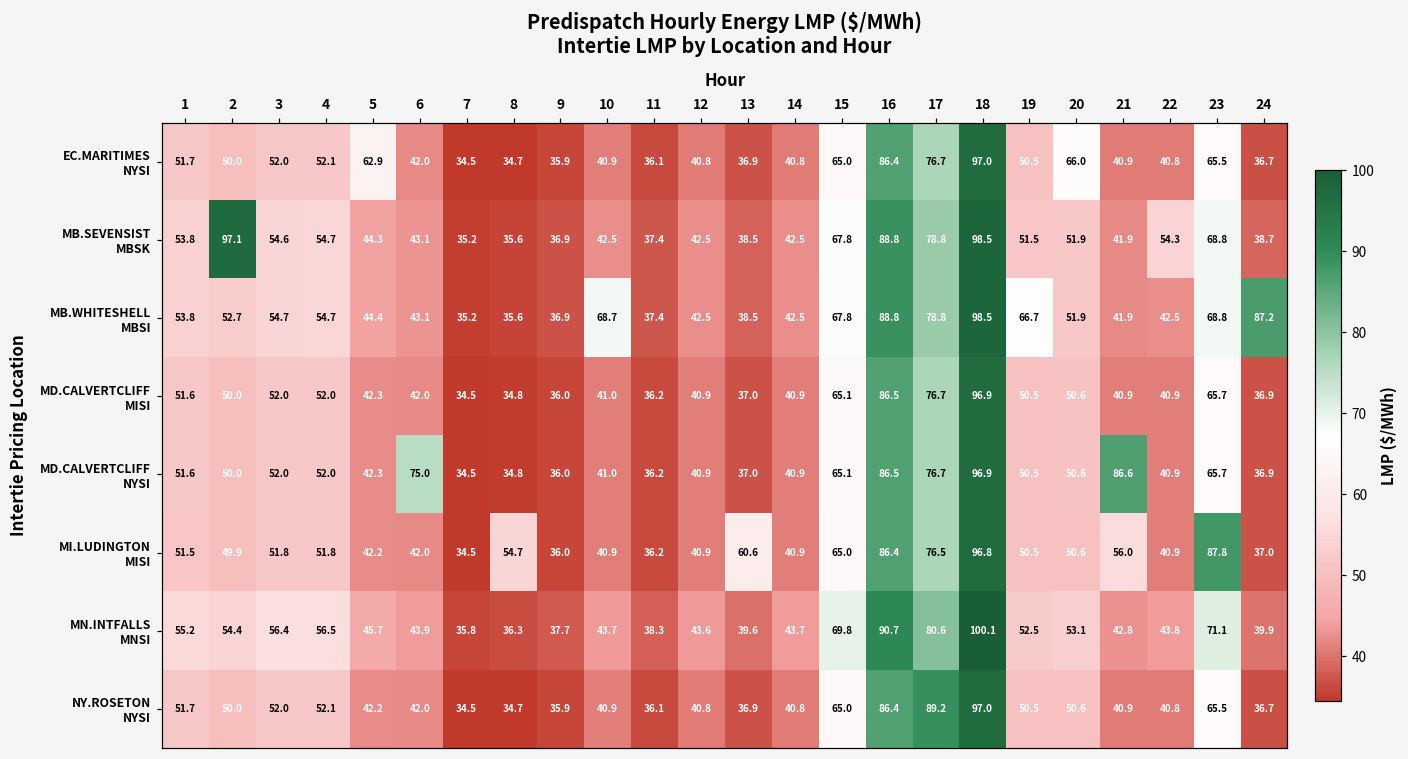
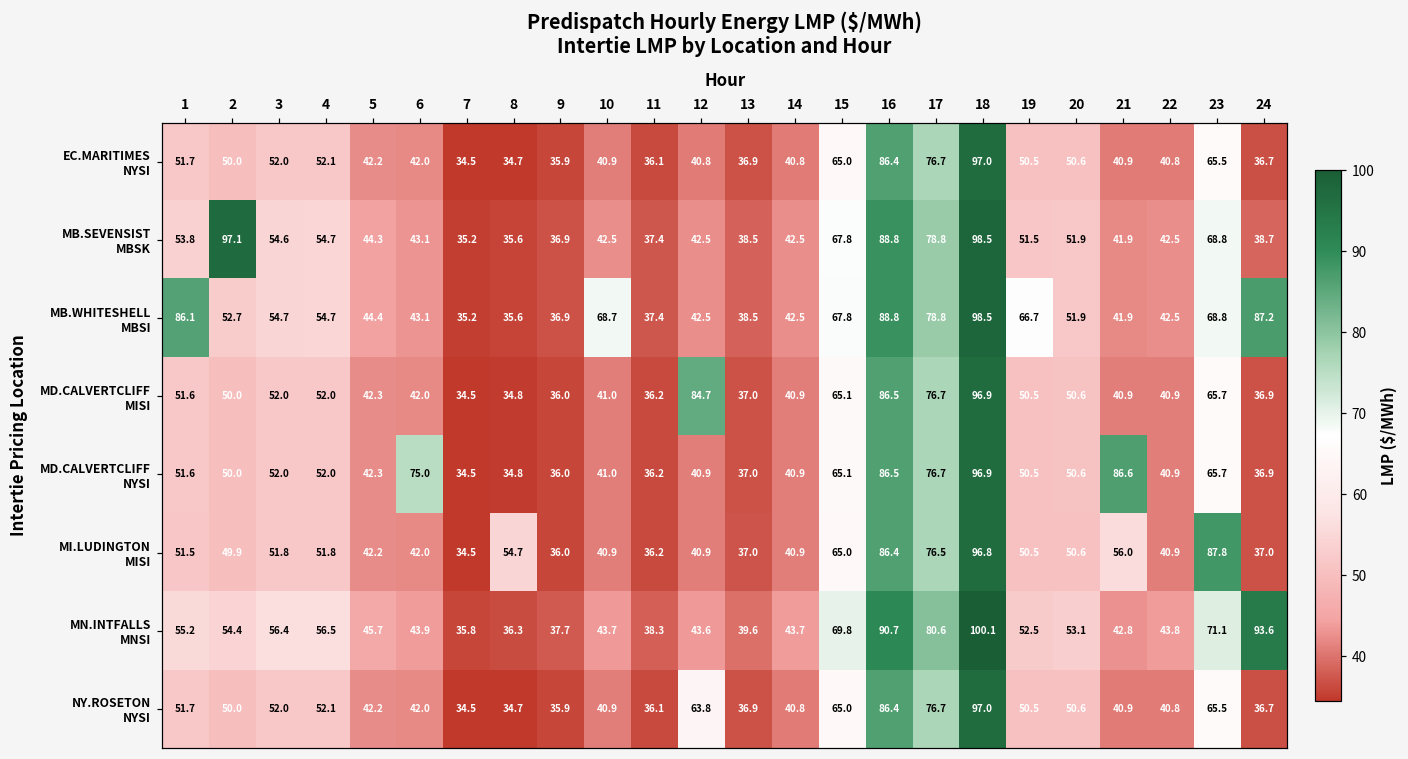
  {
    "EC.MARITIMES NYSI": {
      "1": 51.7,
      "2": 50.0,
      "3": 52.0,
      "4": 52.1,
-     "5": 62.9,
+     "5": 42.2,
      "6": 42.0,
      "7": 34.5,
      "8": 34.7,
      "9": 35.9,
      "10": 40.9,
      "11": 36.1,
      "12": 40.8,
      "13": 36.9,
      "14": 40.8,
      "15": 65.0,
      "16": 86.4,
      "17": 76.7,
      "18": 97.0,
      "19": 50.5,
-     "20": 66.0,
+     "20": 50.6,
      "21": 40.9,
      "22": 40.8,
      "23": 65.5,
      "24": 36.7
    },
    "MB.SEVENSIST MBSK": {
      "1": 53.8,
      "2": 97.1,
      "3": 54.6,
      "4": 54.7,
      "5": 44.3,
      "6": 43.1,
      "7": 35.2,
      "8": 35.6,
      "9": 36.9,
      "10": 42.5,
      "11": 37.4,
      "12": 42.5,
      "13": 38.5,
      "14": 42.5,
      "15": 67.8,
      "16": 88.8,
      "17": 78.8,
      "18": 98.5,
      "19": 51.5,
      "20": 51.9,
      "21": 41.9,
-     "22": 54.3,
+     "22": 42.5,
      "23": 68.8,
      "24": 38.7
    },
    "MB.WHITESHELL MBSI": {
-     "1": 53.8,
+     "1": 86.1,
      "2": 52.7,
      "3": 54.7,
      "4": 54.7,
      "5": 44.4,
      "6": 43.1,
      "7": 35.2,
      "8": 35.6,
      "9": 36.9,
      "10": 68.7,
      "11": 37.4,
      "12": 42.5,
      "13": 38.5,
      "14": 42.5,
      "15": 67.8,
      "16": 88.8,
      "17": 78.8,
      "18": 98.5,
      "19": 66.7,
      "20": 51.9,
      "21": 41.9,
      "22": 42.5,
      "23": 68.8,
      "24": 87.2
    },
    "MD.CALVERTCLIFF MISI": {
      "1": 51.6,
      "2": 50.0,
      "3": 52.0,
      "4": 52.0,
      "5": 42.3,
      "6": 42.0,
      "7": 34.5,
      "8": 34.8,
      "9": 36.0,
      "10": 41.0,
      "11": 36.2,
-     "12": 40.9,
+     "12": 84.7,
      "13": 37.0,
      "14": 40.9,
      "15": 65.1,
      "16": 86.5,
      "17": 76.7,
      "18": 96.9,
      "19": 50.5,
      "20": 50.6,
      "21": 40.9,
      "22": 40.9,
      "23": 65.7,
      "24": 36.9
    },
    "MD.CALVERTCLIFF NYSI": {
      "1": 51.6,
      "2": 50.0,
      "3": 52.0,
      "4": 52.0,
      "5": 42.3,
      "6": 75.0,
      "7": 34.5,
      "8": 34.8,
      "9": 36.0,
      "10": 41.0,
      "11": 36.2,
      "12": 40.9,
      "13": 37.0,
      "14": 40.9,
      "15": 65.1,
      "16": 86.5,
      "17": 76.7,
      "18": 96.9,
      "19": 50.5,
      "20": 50.6,
      "21": 86.6,
      "22": 40.9,
      "23": 65.7,
      "24": 36.9
    },
    "MI.LUDINGTON MISI": {
      "1": 51.5,
      "2": 49.9,
      "3": 51.8,
      "4": 51.8,
      "5": 42.2,
      "6": 42.0,
      "7": 34.5,
      "8": 54.7,
      "9": 36.0,
      "10": 40.9,
      "11": 36.2,
      "12": 40.9,
-     "13": 60.6,
+     "13": 37.0,
      "14": 40.9,
      "15": 65.0,
      "16": 86.4,
      "17": 76.5,
      "18": 96.8,
      "19": 50.5,
      "20": 50.6,
      "21": 56.0,
      "22": 40.9,
      "23": 87.8,
      "24": 37.0
    },
    "MN.INTFALLS MNSI": {
      "1": 55.2,
      "2": 54.4,
      "3": 56.4,
      "4": 56.5,
      "5": 45.7,
      "6": 43.9,
      "7": 35.8,
      "8": 36.3,
      "9": 37.7,
      "10": 43.7,
      "11": 38.3,
      "12": 43.6,
      "13": 39.6,
      "14": 43.7,
      "15": 69.8,
      "16": 90.7,
      "17": 80.6,
      "18": 100.1,
      "19": 52.5,
      "20": 53.1,
      "21": 42.8,
      "22": 43.8,
      "23": 71.1,
-     "24": 39.9
+     "24": 93.6
    },
    "NY.ROSETON NYSI": {
      "1": 51.7,
      "2": 50.0,
      "3": 52.0,
      "4": 52.1,
      "5": 42.2,
      "6": 42.0,
      "7": 34.5,
      "8": 34.7,
      "9": 35.9,
      "10": 40.9,
      "11": 36.1,
-     "12": 40.8,
+     "12": 63.8,
      "13": 36.9,
      "14": 40.8,
      "15": 65.0,
      "16": 86.4,
-     "17": 89.2,
+     "17": 76.7,
      "18": 97.0,
      "19": 50.5,
      "20": 50.6,
      "21": 40.9,
      "22": 40.8,
      "23": 65.5,
      "24": 36.7
    }
  }
